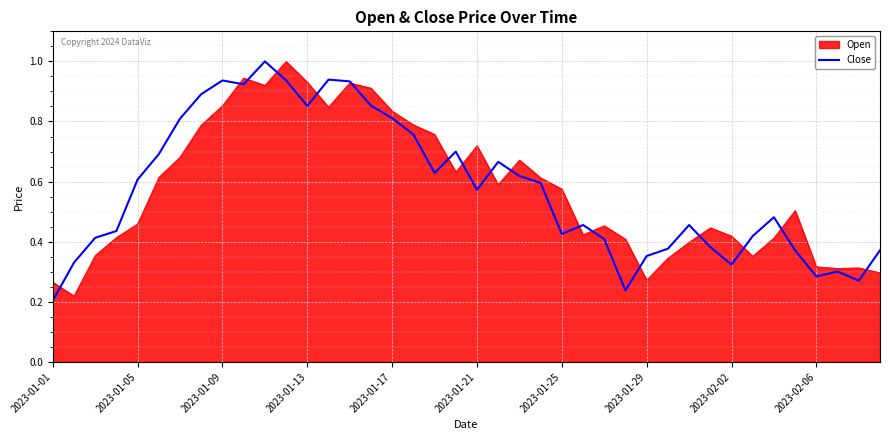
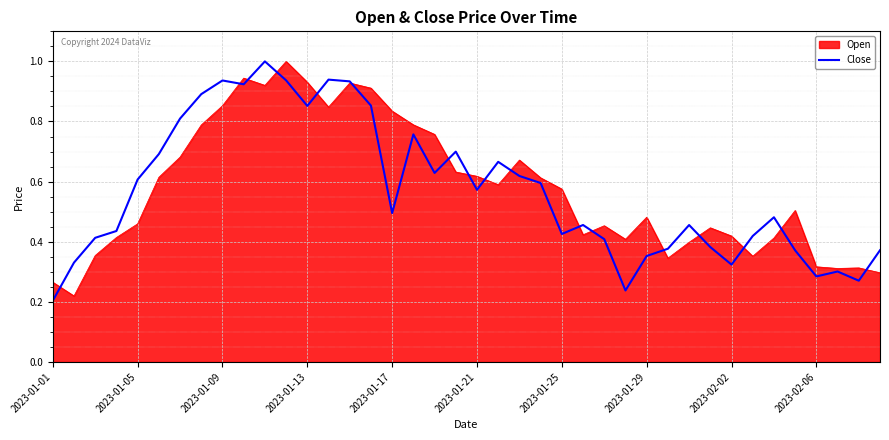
  {
    "Open": {
      "2023-01-01": 0.27,
      "2023-01-05": 0.46,
      "2023-01-09": 0.85,
      "2023-01-13": 0.93,
      "2023-01-17": 0.83,
-     "2023-01-21": 0.72,
+     "2023-01-21": 0.62,
      "2023-01-25": 0.58,
-     "2023-01-29": 0.27,
+     "2023-01-29": 0.48,
      "2023-02-02": 0.42,
      "2023-02-06": 0.32
    },
    "Close": {
      "2023-01-01": 0.20,
      "2023-01-05": 0.61,
      "2023-01-09": 0.94,
      "2023-01-13": 0.85,
-     "2023-01-17": 0.81,
+     "2023-01-17": 0.50,
      "2023-01-21": 0.57,
      "2023-01-25": 0.43,
      "2023-01-29": 0.35,
      "2023-02-02": 0.32,
      "2023-02-06": 0.28
    }
  }
